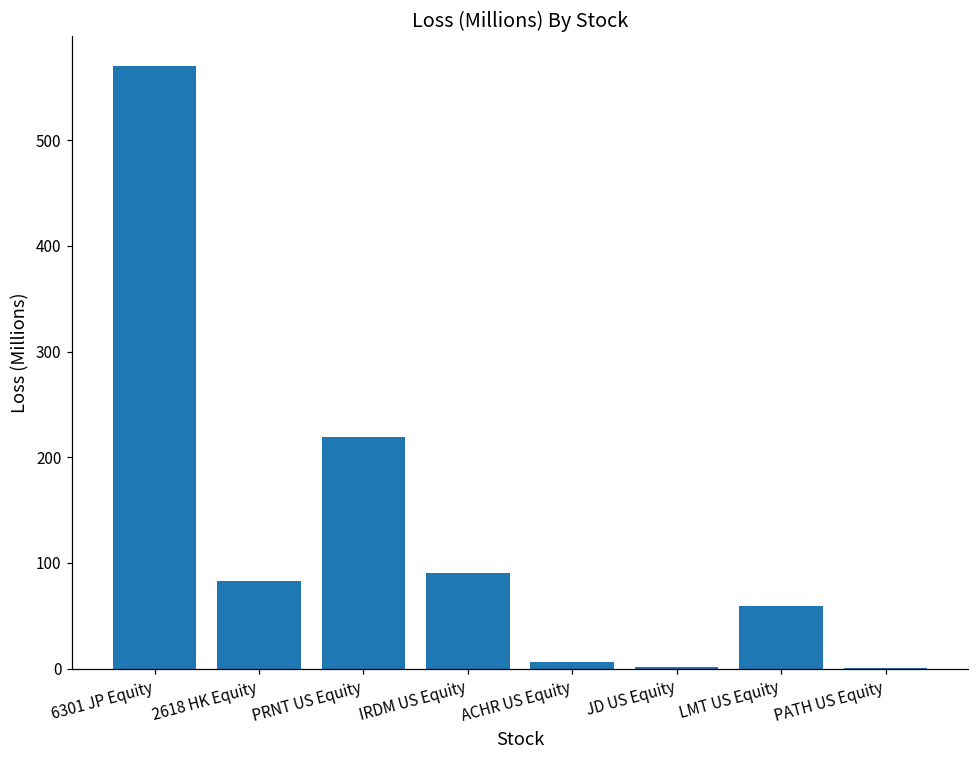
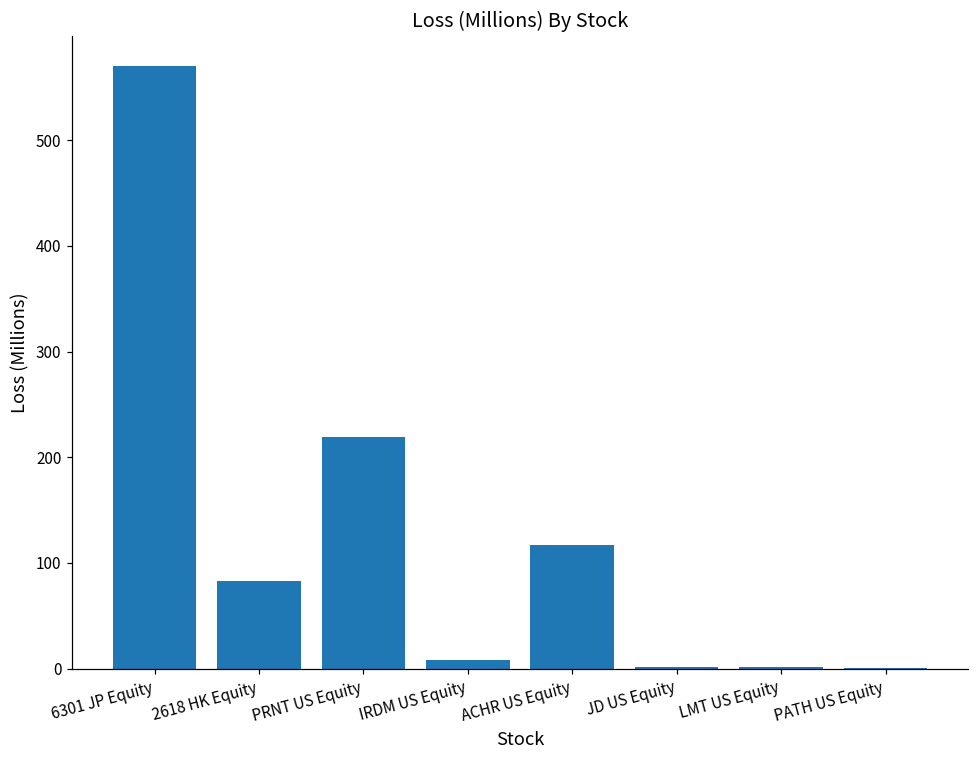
  {
    "6301 JP Equity": 570,
    "2618 HK Equity": 80,
    "PRNT US Equity": 220,
-   "IRDM US Equity": 90,
-   "ACHR US Equity": 10,
-   "LMT US Equity": 60
+   "IRDM US Equity": 10,
+   "ACHR US Equity": 120,
+   "LMT US Equity": 0
  }
